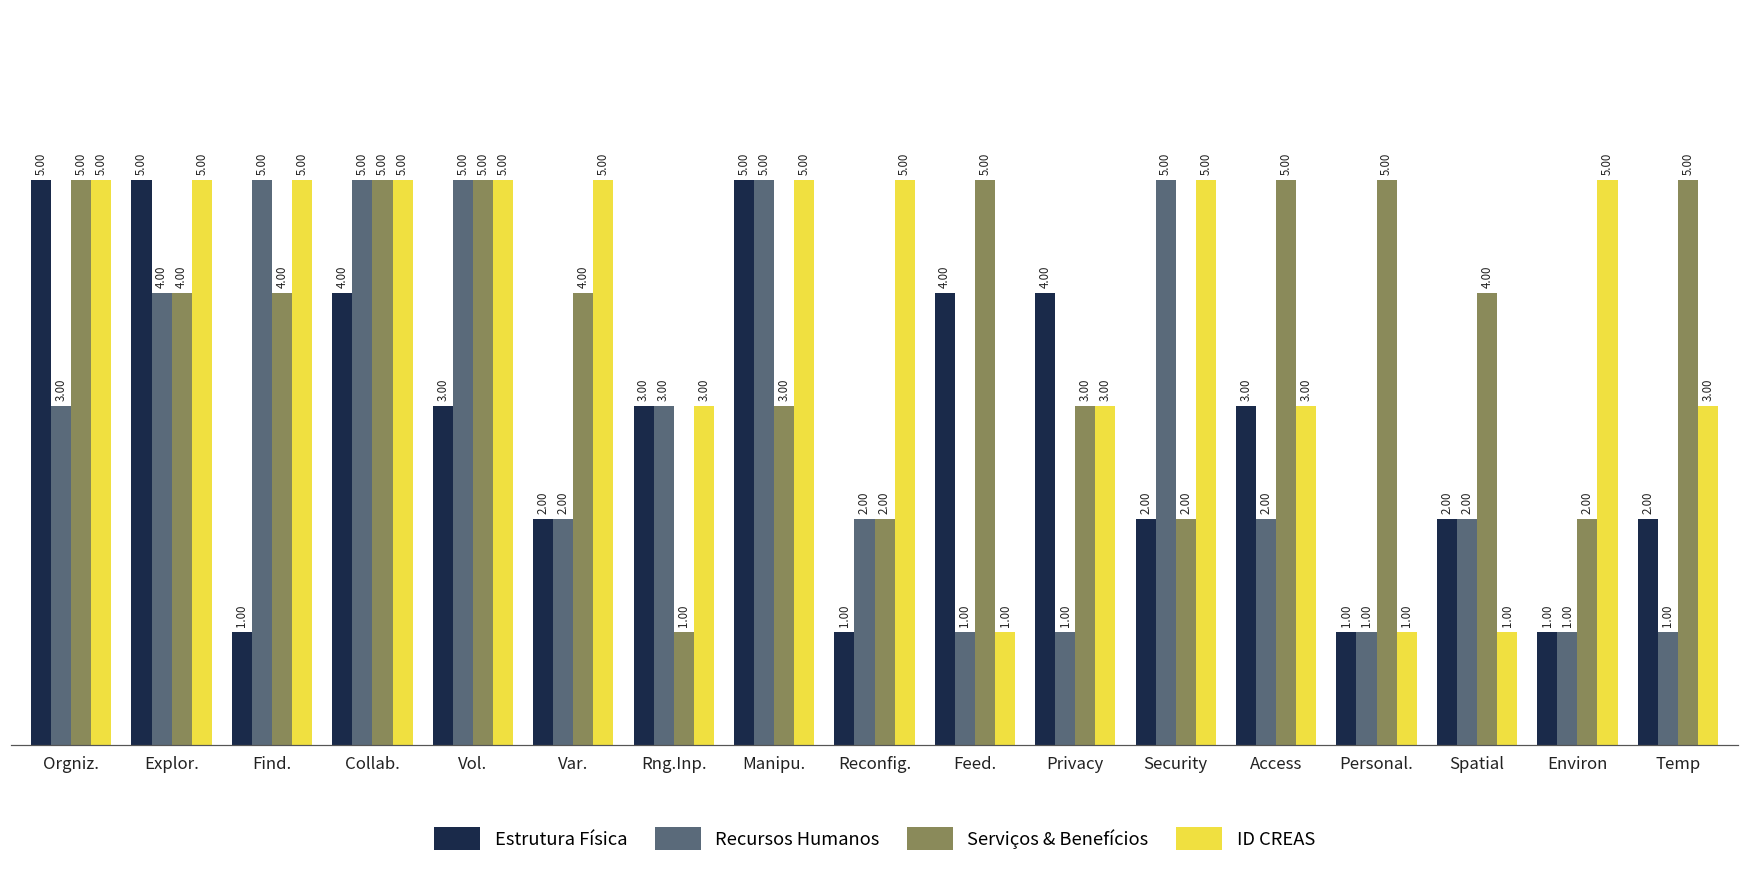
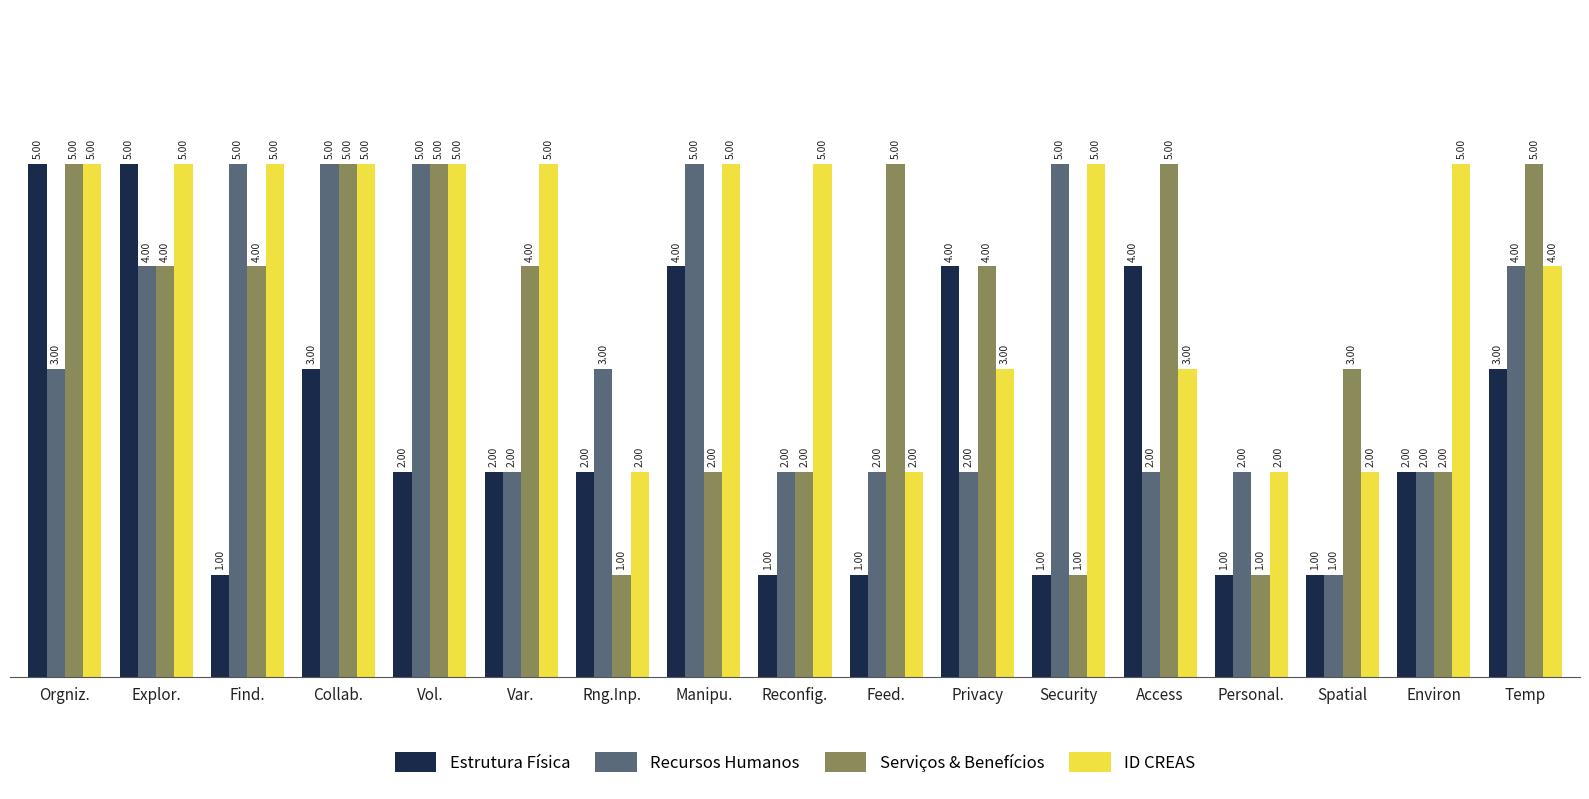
  {
    "Estrutura Física": {
      "Orgniz.": 5.00,
      "Explor.": 5.00,
      "Find.": 1.00,
-     "Collab.": 4.00,
-     "Vol.": 3.00,
+     "Collab.": 3.00,
+     "Vol.": 2.00,
      "Var.": 2.00,
-     "Rng.Inp.": 3.00,
-     "Manipu.": 5.00,
+     "Rng.Inp.": 2.00,
+     "Manipu.": 4.00,
      "Reconfig.": 1.00,
-     "Feed.": 4.00,
+     "Feed.": 1.00,
      "Privacy": 4.00,
-     "Security": 2.00,
-     "Access": 3.00,
+     "Security": 1.00,
+     "Access": 4.00,
      "Personal.": 1.00,
-     "Spatial": 2.00,
-     "Environ": 1.00,
-     "Temp": 2.00
+     "Spatial": 1.00,
+     "Environ": 2.00,
+     "Temp": 3.00
    },
    "Recursos Humanos": {
      "Orgniz.": 3.00,
      "Explor.": 4.00,
      "Find.": 5.00,
      "Collab.": 5.00,
      "Vol.": 5.00,
      "Var.": 2.00,
      "Rng.Inp.": 3.00,
      "Manipu.": 5.00,
      "Reconfig.": 2.00,
-     "Feed.": 1.00,
-     "Privacy": 1.00,
+     "Feed.": 2.00,
+     "Privacy": 2.00,
      "Security": 5.00,
      "Access": 2.00,
-     "Personal.": 1.00,
-     "Spatial": 2.00,
-     "Environ": 1.00,
-     "Temp": 1.00
+     "Personal.": 2.00,
+     "Spatial": 1.00,
+     "Environ": 2.00,
+     "Temp": 4.00
    },
    "Serviços & Benefícios": {
      "Orgniz.": 5.00,
      "Explor.": 4.00,
      "Find.": 4.00,
      "Collab.": 5.00,
      "Vol.": 5.00,
      "Var.": 4.00,
      "Rng.Inp.": 1.00,
-     "Manipu.": 3.00,
+     "Manipu.": 2.00,
      "Reconfig.": 2.00,
      "Feed.": 5.00,
-     "Privacy": 3.00,
-     "Security": 2.00,
+     "Privacy": 4.00,
+     "Security": 1.00,
      "Access": 5.00,
-     "Personal.": 5.00,
-     "Spatial": 4.00,
+     "Personal.": 1.00,
+     "Spatial": 3.00,
      "Environ": 2.00,
      "Temp": 5.00
    },
    "ID CREAS": {
      "Orgniz.": 5.00,
      "Explor.": 5.00,
      "Find.": 5.00,
      "Collab.": 5.00,
      "Vol.": 5.00,
      "Var.": 5.00,
-     "Rng.Inp.": 3.00,
+     "Rng.Inp.": 2.00,
      "Manipu.": 5.00,
      "Reconfig.": 5.00,
-     "Feed.": 1.00,
+     "Feed.": 2.00,
      "Privacy": 3.00,
      "Security": 5.00,
      "Access": 3.00,
-     "Personal.": 1.00,
-     "Spatial": 1.00,
+     "Personal.": 2.00,
+     "Spatial": 2.00,
      "Environ": 5.00,
-     "Temp": 3.00
+     "Temp": 4.00
    }
  }
